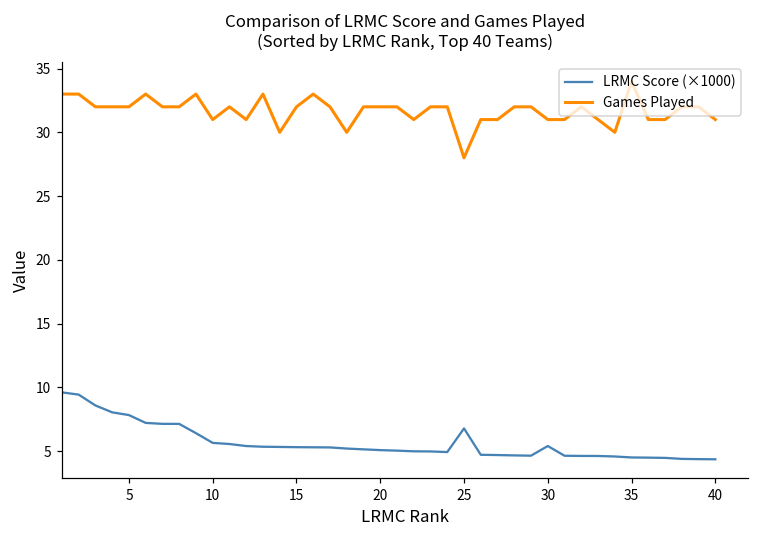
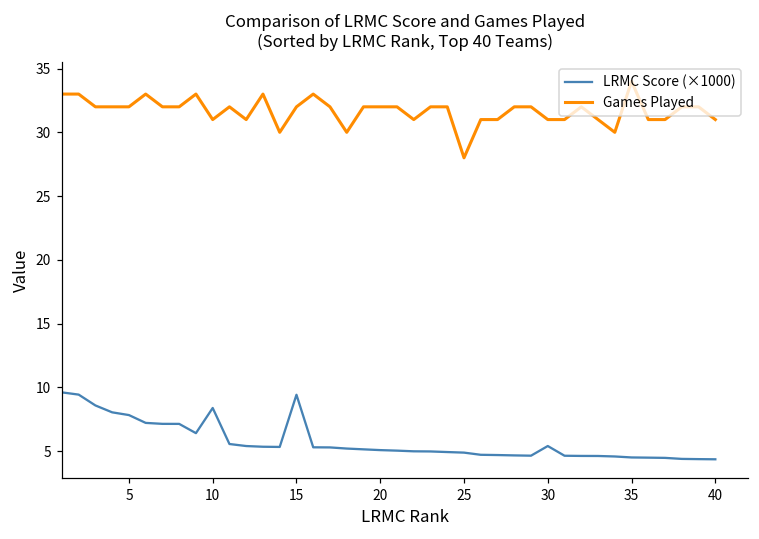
  {
    "LRMC Score (×1000)": {
      "5": 7.8,
-     "10": 5.6,
-     "15": 5.3,
+     "10": 8.4,
+     "15": 9.4,
      "20": 5.1,
-     "25": 6.8,
+     "25": 4.9,
      "30": 5.4,
      "35": 4.5,
      "40": 4.4
    },
    "Games Played": {
      "5": 32.0,
      "10": 31.0,
      "15": 32.0,
      "20": 32.0,
      "25": 28.0,
      "30": 31.0,
      "40": 31.0
    }
  }
